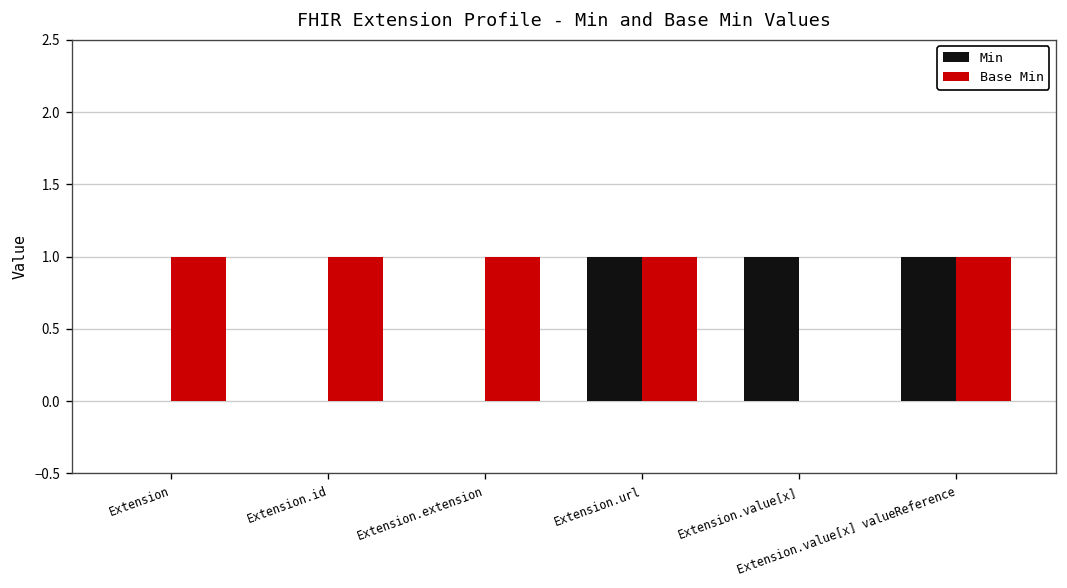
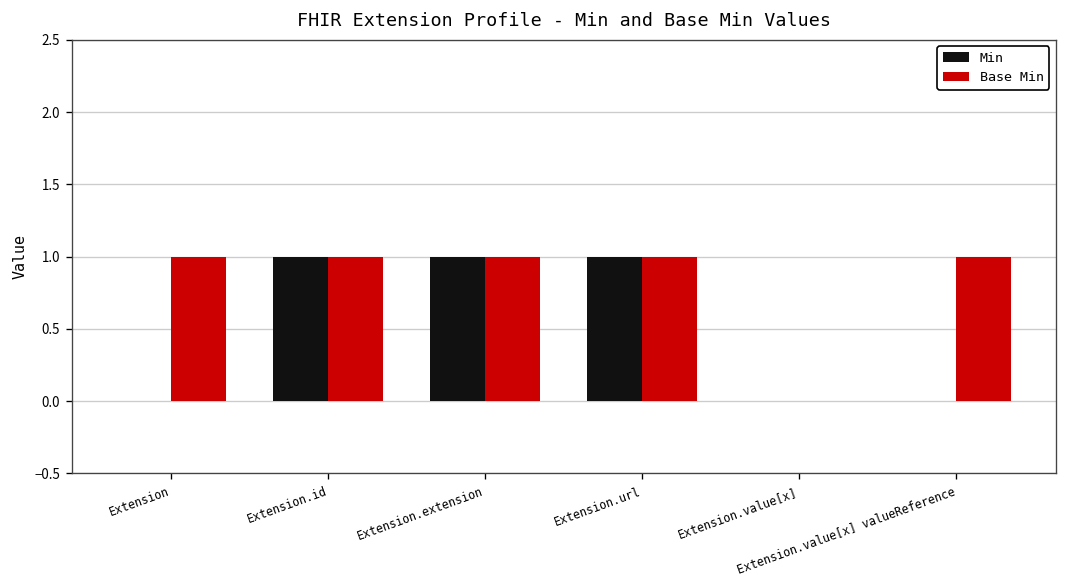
  {
    "Min": {
      "Extension": 0,
-     "Extension.id": 0,
-     "Extension.extension": 0,
+     "Extension.id": 1,
+     "Extension.extension": 1,
      "Extension.url": 1,
-     "Extension.value[x]": 1,
-     "Extension.value[x] valueReference": 1
+     "Extension.value[x]": 0,
+     "Extension.value[x] valueReference": 0
    },
    "Base Min": {
      "Extension": 1,
      "Extension.id": 1,
      "Extension.extension": 1,
      "Extension.url": 1,
      "Extension.value[x]": 0,
      "Extension.value[x] valueReference": 1
    }
  }
